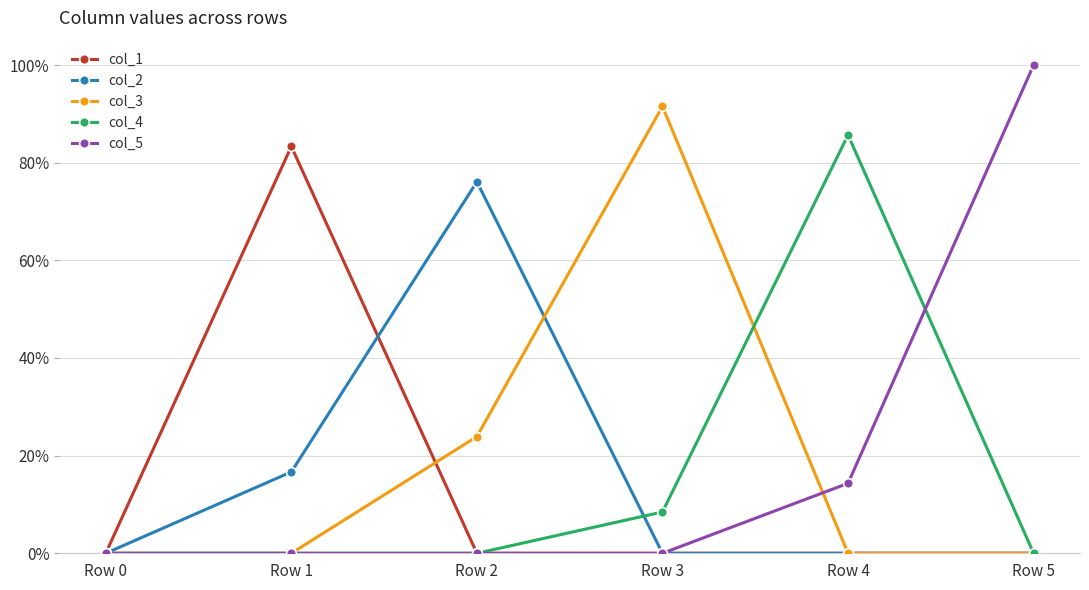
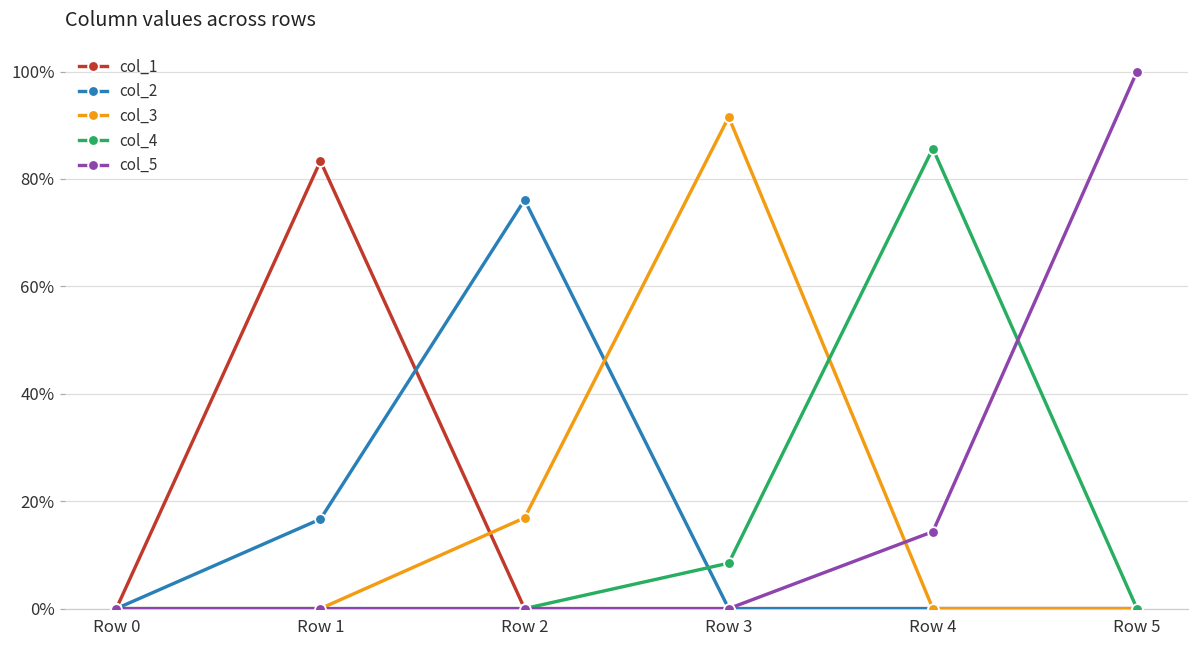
  {
    "col_1": {
      "Row 1": "83%"
    },
    "col_2": {
      "Row 1": "17%",
      "Row 2": "76%"
    },
    "col_3": {
-     "Row 2": "24%",
+     "Row 2": "17%",
      "Row 3": "92%"
    },
    "col_4": {
      "Row 3": "8%",
      "Row 4": "86%"
    },
    "col_5": {
      "Row 4": "14%",
      "Row 5": "100%"
    }
  }
